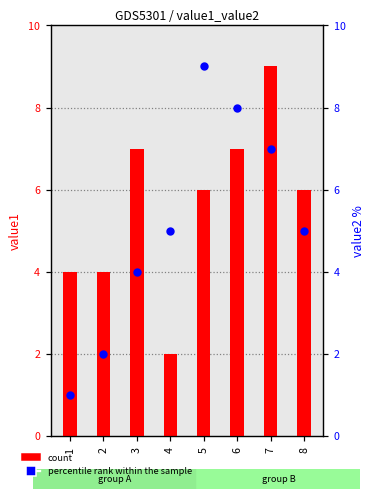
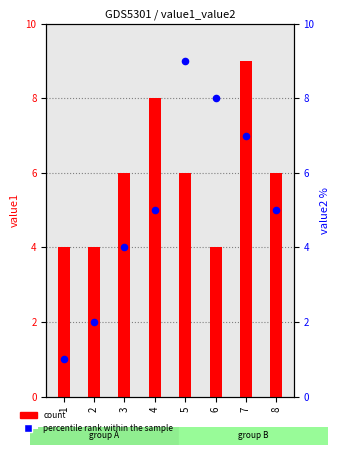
  {
    "count": {
      "1": 4,
      "2": 4,
-     "3": 7,
-     "4": 2,
+     "3": 6,
+     "4": 8,
      "5": 6,
-     "6": 7,
+     "6": 4,
      "7": 9,
      "8": 6
    }
  }
